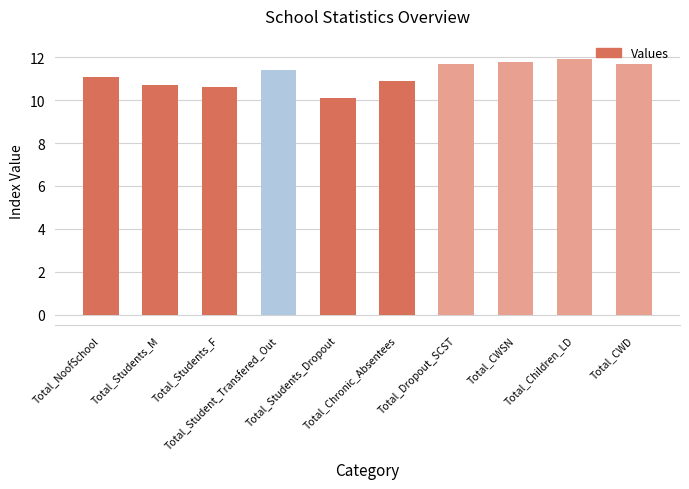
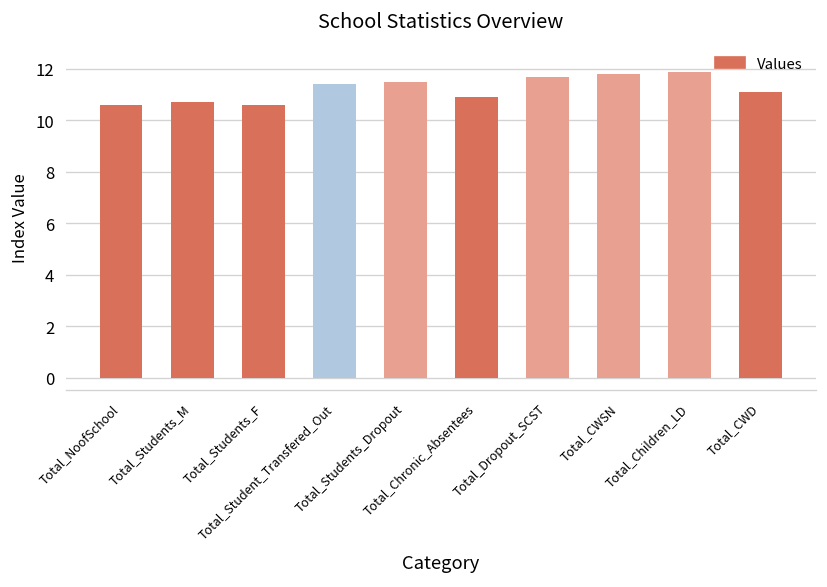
  {
-   "Total_NoofSchool": 11.1,
+   "Total_NoofSchool": 10.6,
    "Total_Students_M": 10.7,
    "Total_Students_F": 10.6,
    "Total_Student_Transfered_Out": 11.4,
-   "Total_Students_Dropout": 10.1,
+   "Total_Students_Dropout": 11.5,
    "Total_Chronic_Absentees": 10.9,
    "Total_Dropout_SCST": 11.7,
    "Total_CWSN": 11.8,
    "Total_Children_LD": 11.9,
-   "Total_CWD": 11.7
+   "Total_CWD": 11.1
  }
